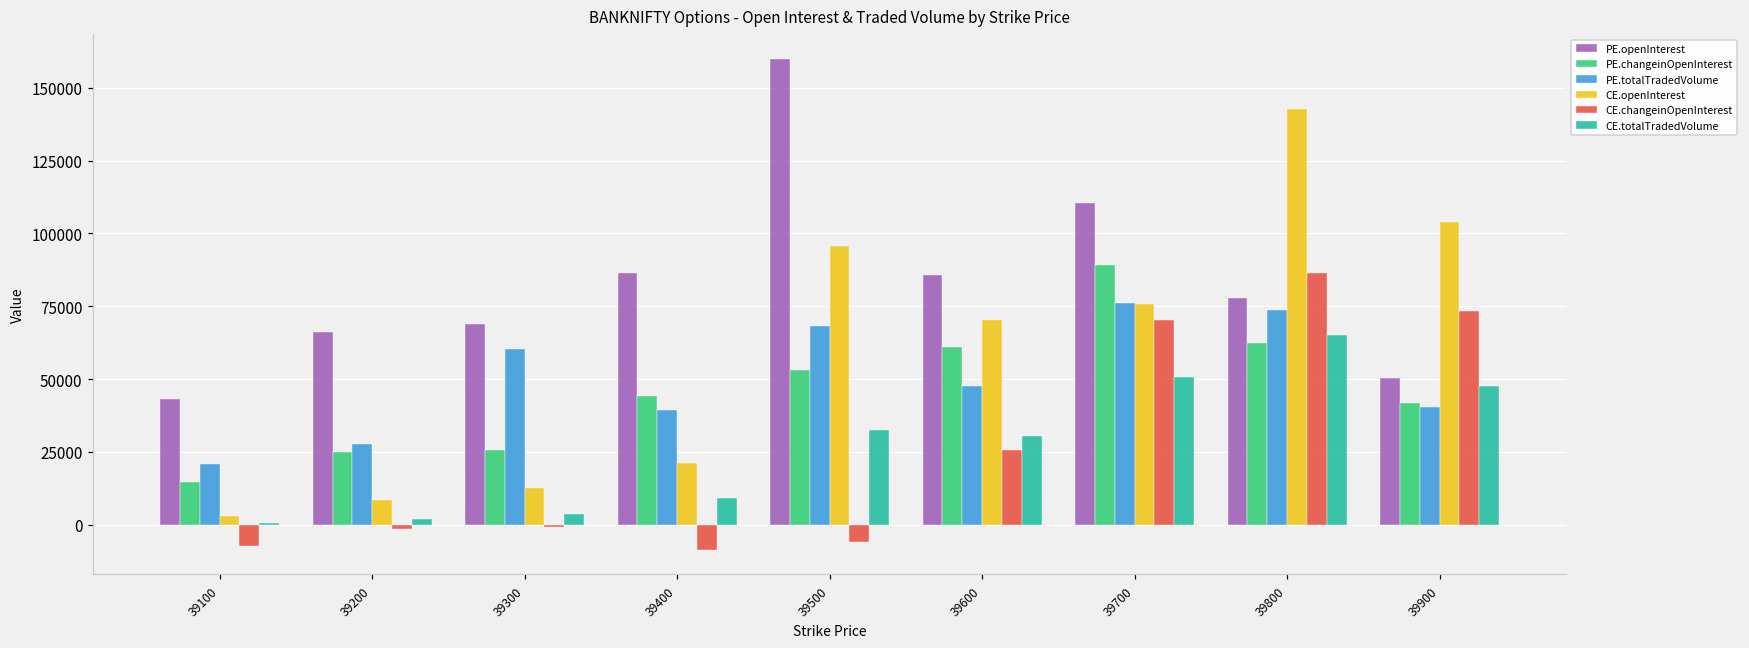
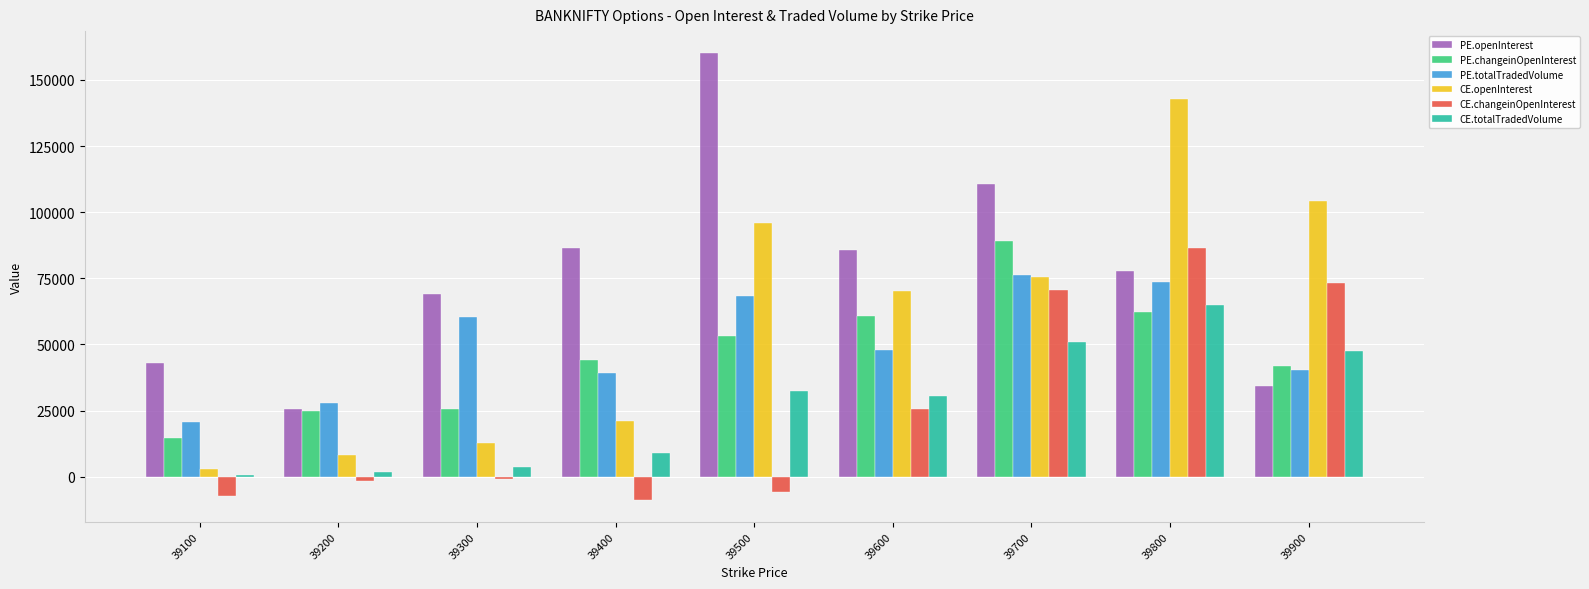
  {
    "PE.openInterest": {
      "39100": 43000,
-     "39200": 66000,
+     "39200": 26000,
      "39300": 69000,
      "39400": 86000,
      "39500": 160000,
      "39600": 86000,
      "39700": 111000,
      "39800": 78000,
-     "39900": 50000
+     "39900": 34000
    },
    "PE.totalTradedVolume": {
      "39100": 21000,
      "39200": 28000,
      "39300": 60000,
      "39400": 39000,
      "39500": 68000,
      "39600": 48000,
      "39700": 76000,
      "39800": 74000,
      "39900": 40000
    },
    "CE.openInterest": {
      "39100": 3000,
      "39200": 8000,
      "39300": 13000,
      "39400": 21000,
      "39500": 96000,
      "39600": 70000,
      "39700": 76000,
      "39800": 143000,
      "39900": 104000
    },
    "CE.changeinOpenInterest": {
      "39100": -7000,
      "39200": -1000,
      "39400": -9000,
      "39500": -6000,
      "39600": 26000,
      "39700": 70000,
      "39800": 86000,
      "39900": 73000
    }
  }
